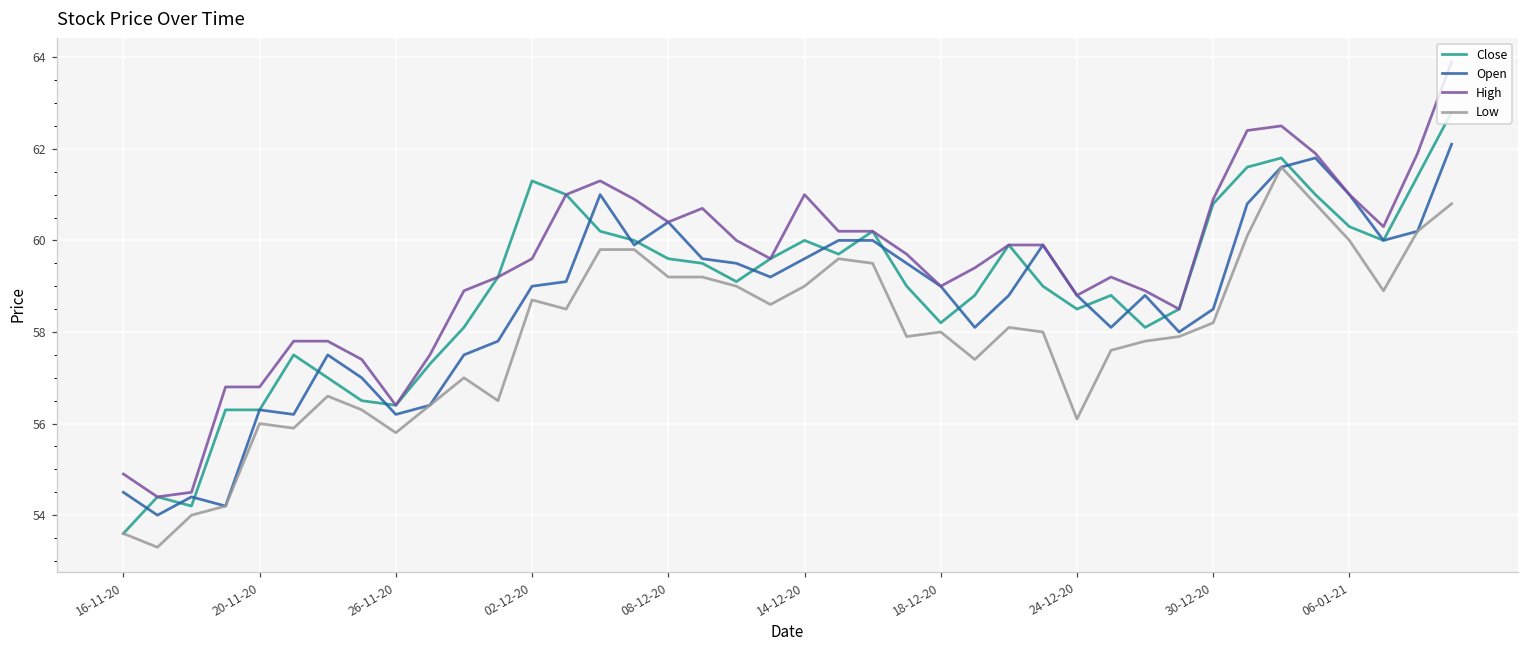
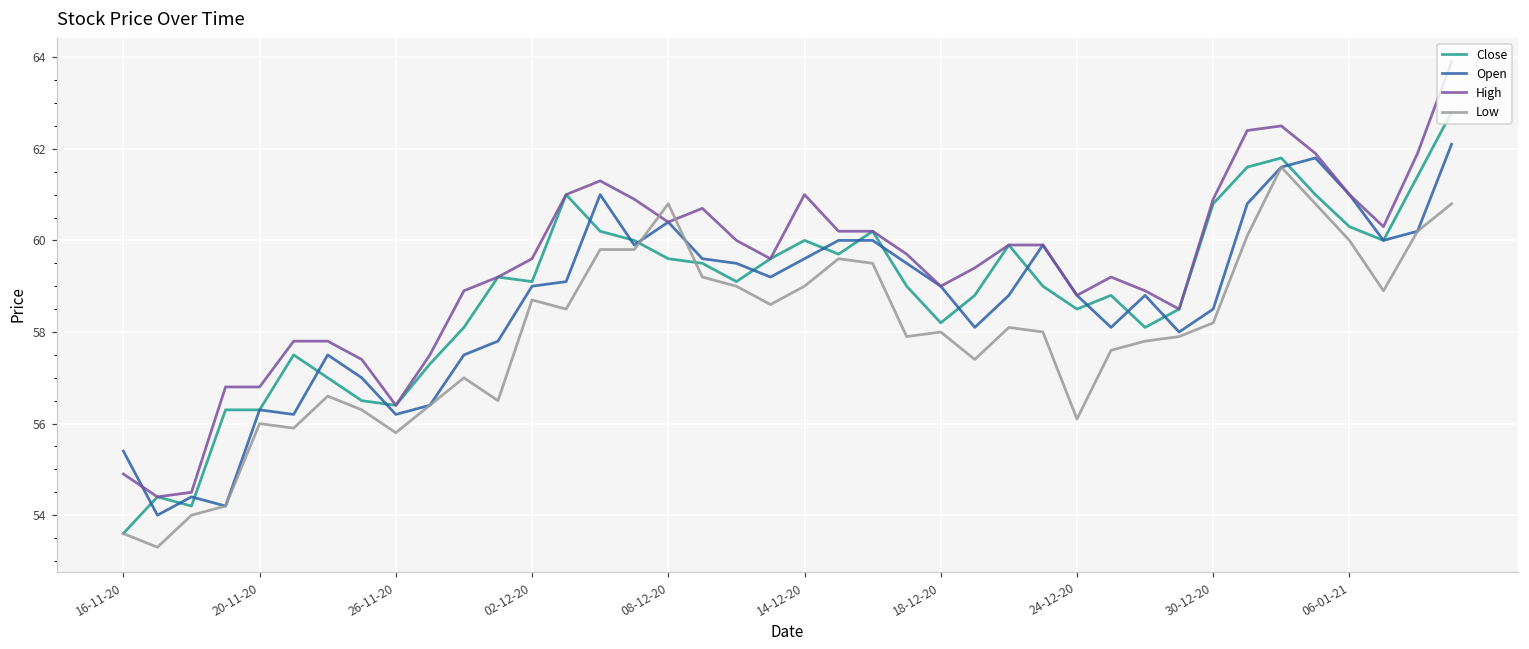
  {
    "Close": {
-     "02-12-20": 61.3,
+     "02-12-20": 59.1,
      "08-12-20": 59.6,
      "14-12-20": 60.0,
      "18-12-20": 58.2,
      "24-12-20": 58.5,
      "30-12-20": 60.8,
      "06-01-21": 60.3
    },
    "Open": {
-     "16-11-20": 54.5,
+     "16-11-20": 55.4,
      "26-11-20": 56.2,
      "02-12-20": 59.0,
      "14-12-20": 59.6,
      "30-12-20": 58.5
    },
    "High": {
      "16-11-20": 54.9,
      "20-11-20": 56.8,
      "02-12-20": 59.6,
      "14-12-20": 61.0,
      "30-12-20": 60.9
    },
    "Low": {
      "20-11-20": 56.0,
      "26-11-20": 55.8,
      "02-12-20": 58.7,
-     "08-12-20": 59.2,
+     "08-12-20": 60.8,
      "14-12-20": 59.0,
      "18-12-20": 58.0,
      "24-12-20": 56.1,
      "30-12-20": 58.2,
      "06-01-21": 60.0
    }
  }
